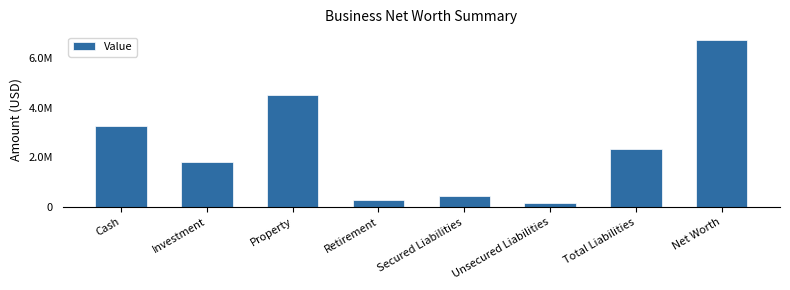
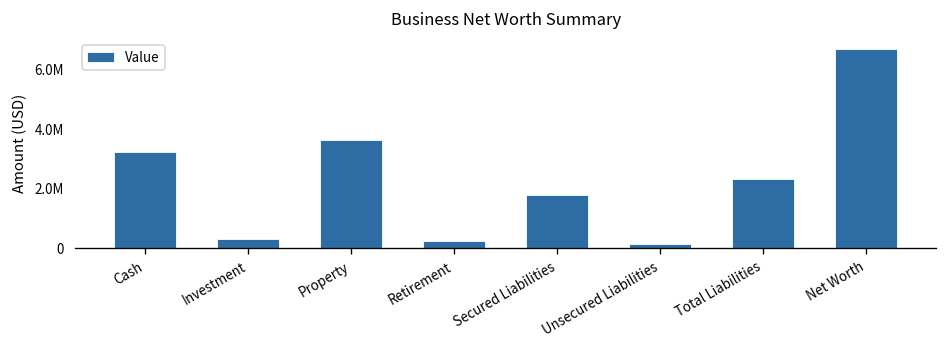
  {
    "Cash": 3300000,
-   "Investment": 1800000,
-   "Property": 4500000,
+   "Investment": 300000,
+   "Property": 3600000,
    "Retirement": 300000,
-   "Secured Liabilities": 400000,
+   "Secured Liabilities": 1800000,
    "Unsecured Liabilities": 200000,
    "Total Liabilities": 2300000,
    "Net Worth": 6700000
  }
